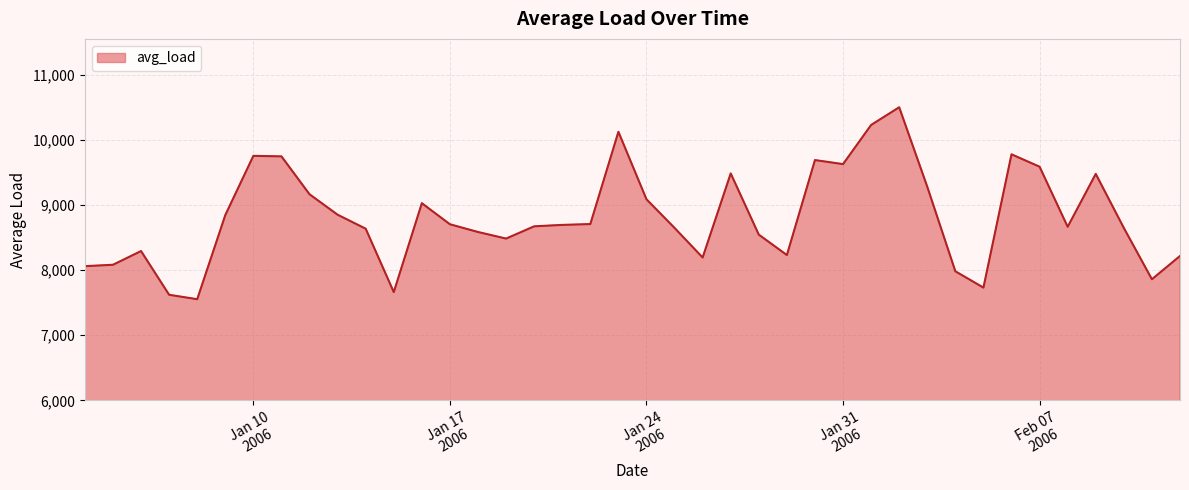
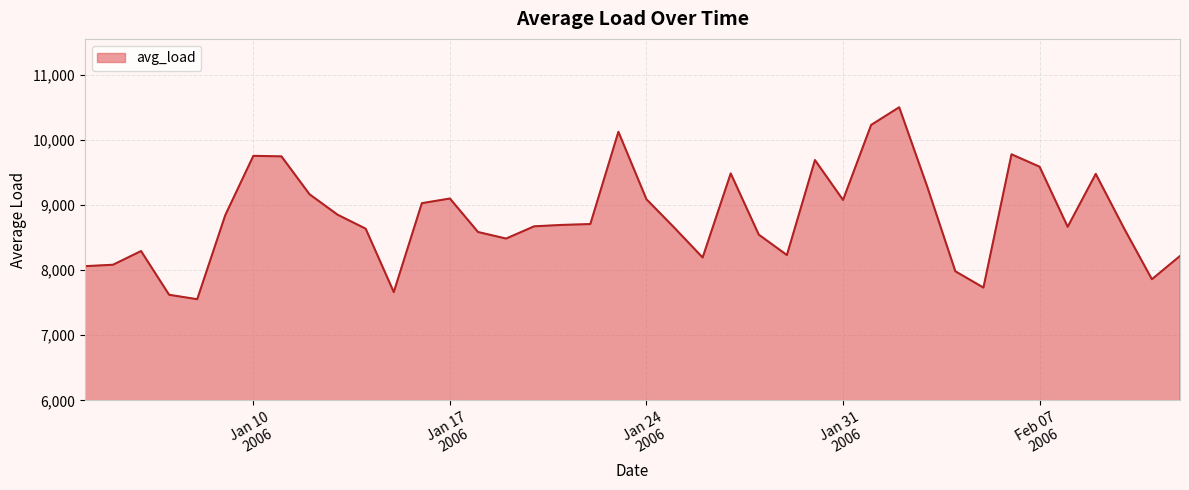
  {
    "Jan 10 2006": "9,800",
-   "Jan 17 2006": "8,700",
+   "Jan 17 2006": "9,100",
    "Jan 24 2006": "9,100",
-   "Jan 31 2006": "9,600",
+   "Jan 31 2006": "9,100",
    "Feb 07 2006": "9,600"
  }
